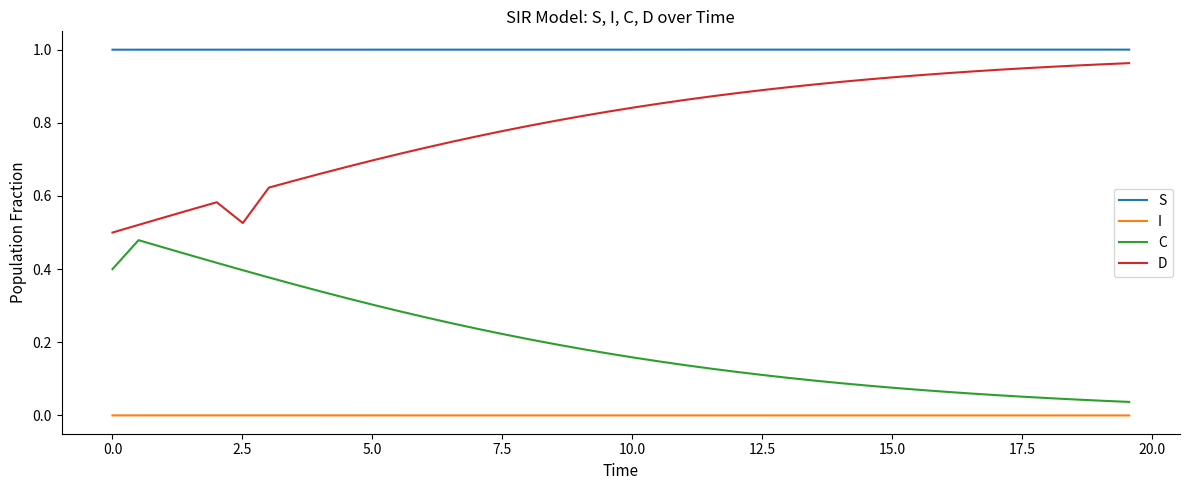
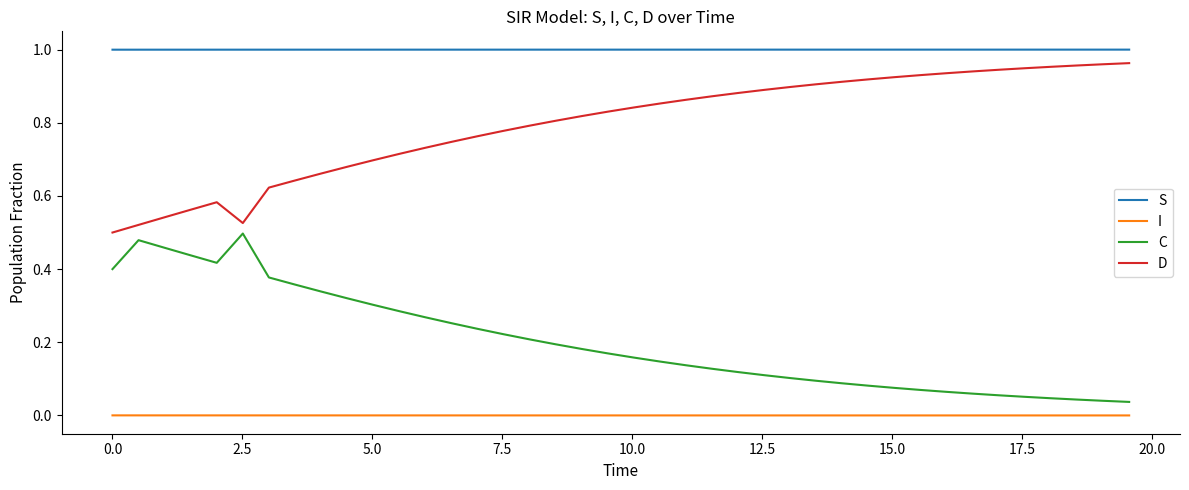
  {
    "S": {
      "0.0": 1.00,
      "2.5": 1.00
    },
    "I": {
      "0.0": 0.00,
      "2.5": 0.00
    },
    "C": {
      "0.0": 0.40,
-     "2.5": 0.40
+     "2.5": 0.50
    },
    "D": {
      "0.0": 0.50,
      "2.5": 0.53
    }
  }
